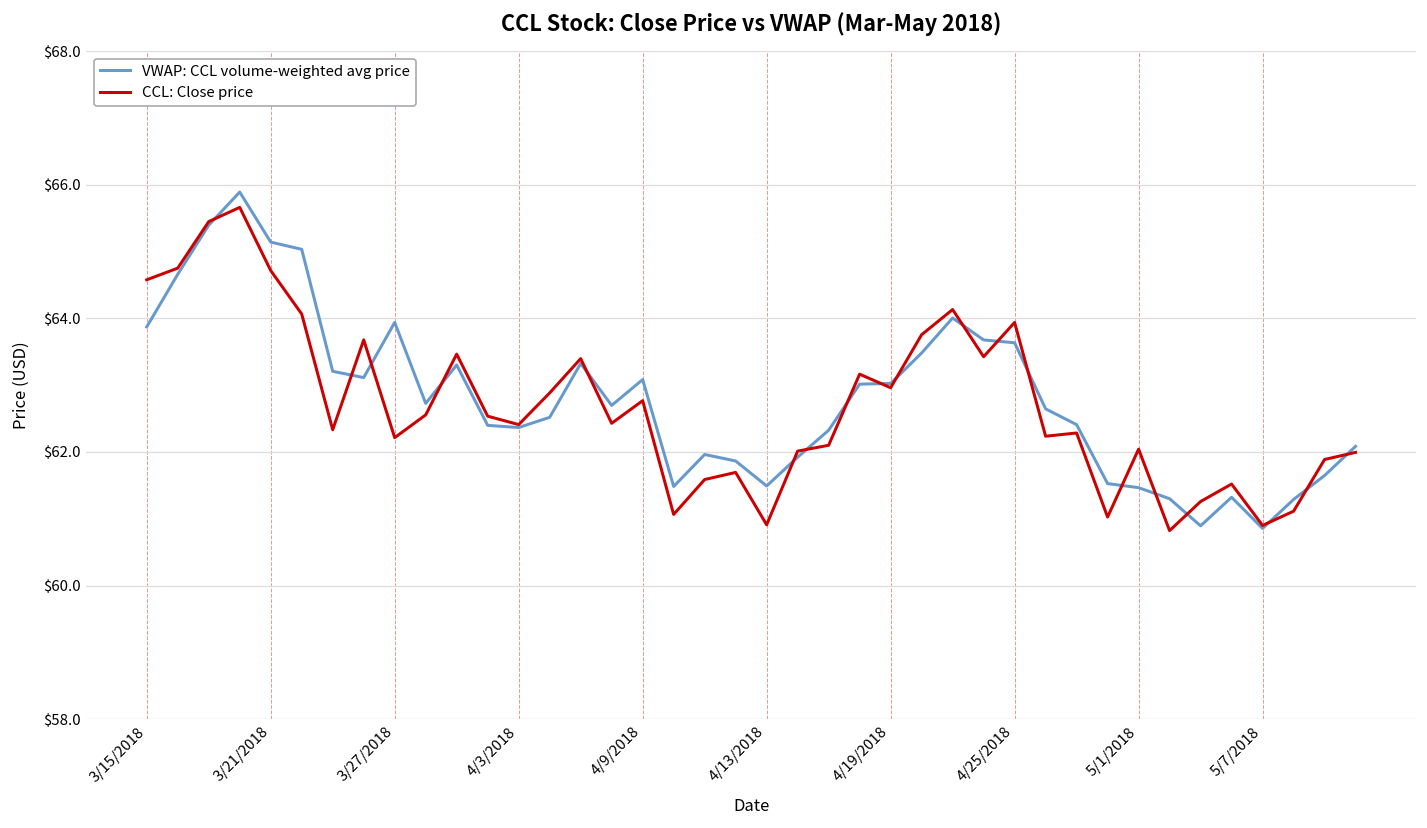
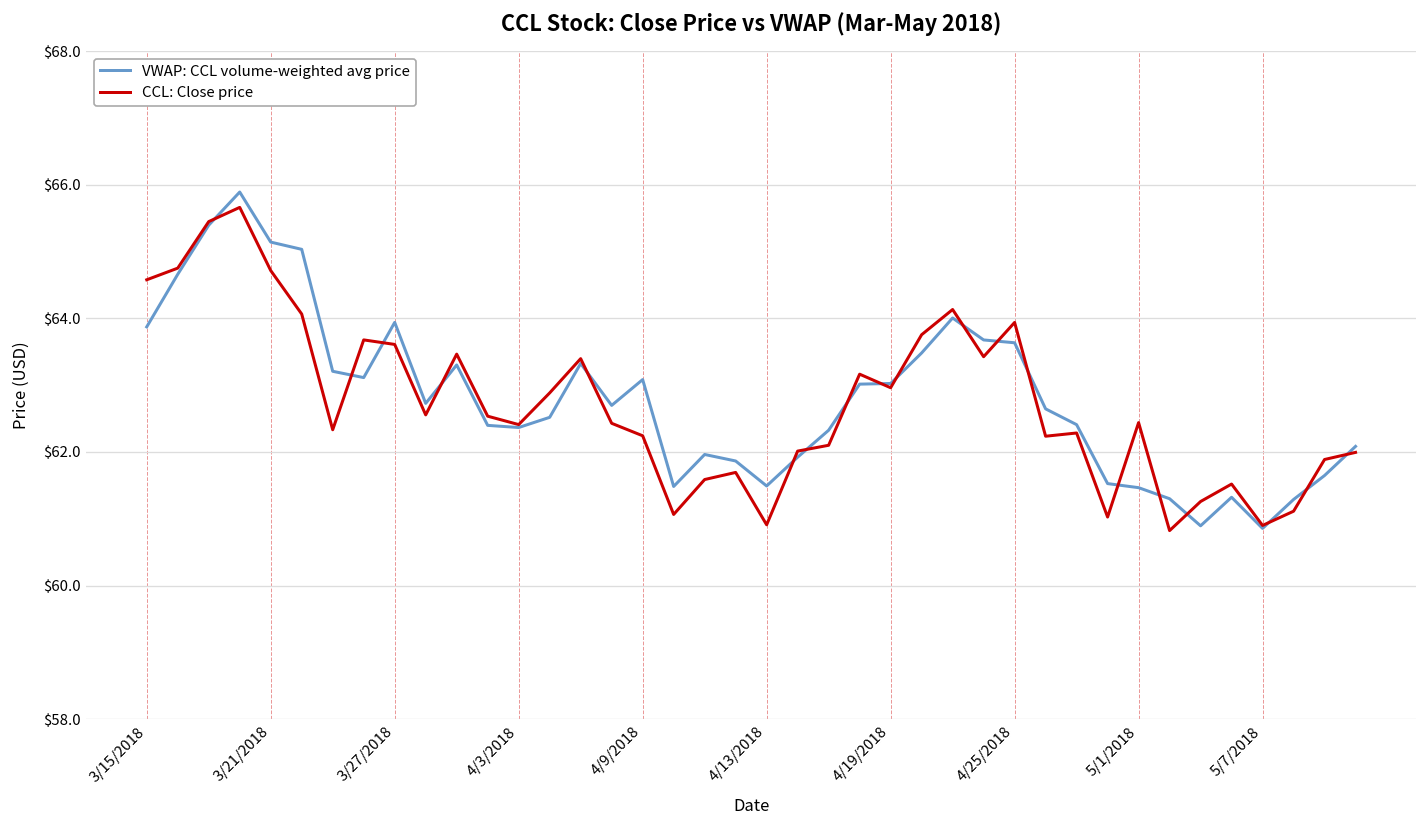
  {
    "VWAP: CCL volume-weighted avg price": {
      "3/15/2018": "$63.9",
      "3/21/2018": "$65.1",
      "3/27/2018": "$63.9",
      "4/9/2018": "$63.1",
      "4/13/2018": "$61.5",
      "4/19/2018": "$63.0",
      "4/25/2018": "$63.6",
      "5/1/2018": "$61.5"
    },
    "CCL: Close price": {
      "3/15/2018": "$64.6",
      "3/21/2018": "$64.7",
-     "3/27/2018": "$62.2",
-     "4/9/2018": "$62.8",
+     "3/27/2018": "$63.6",
+     "4/9/2018": "$62.2",
      "4/13/2018": "$60.9",
      "4/19/2018": "$63.0",
      "4/25/2018": "$63.9",
-     "5/1/2018": "$62.0"
+     "5/1/2018": "$62.4"
    }
  }
